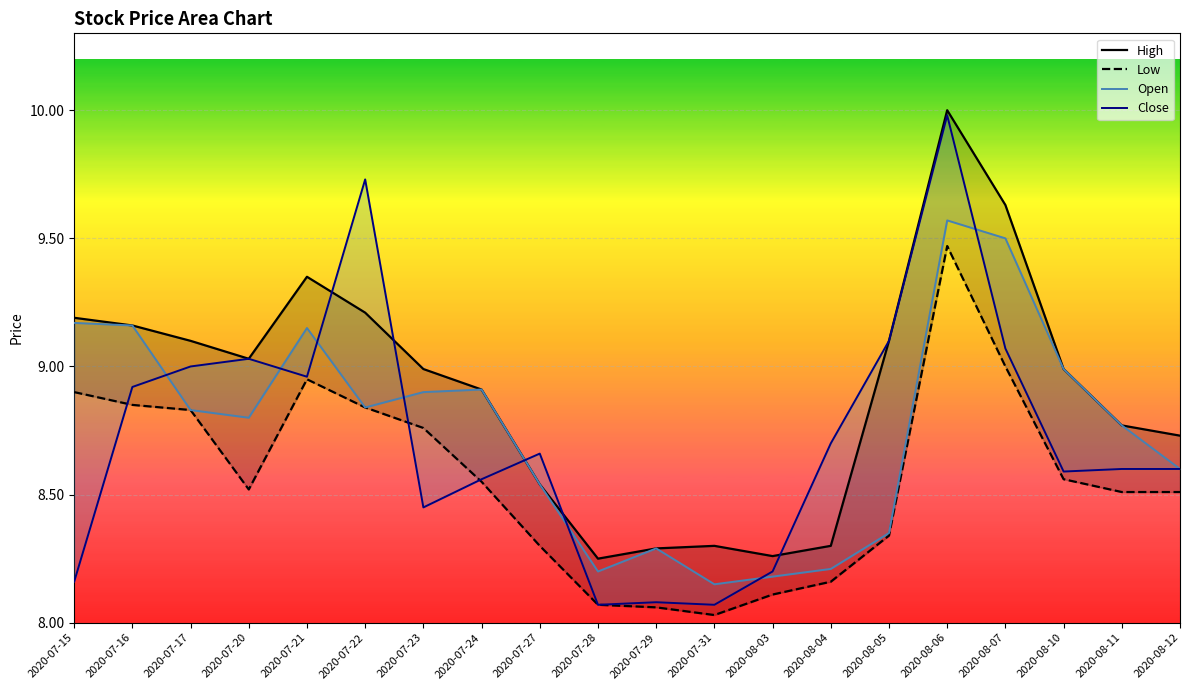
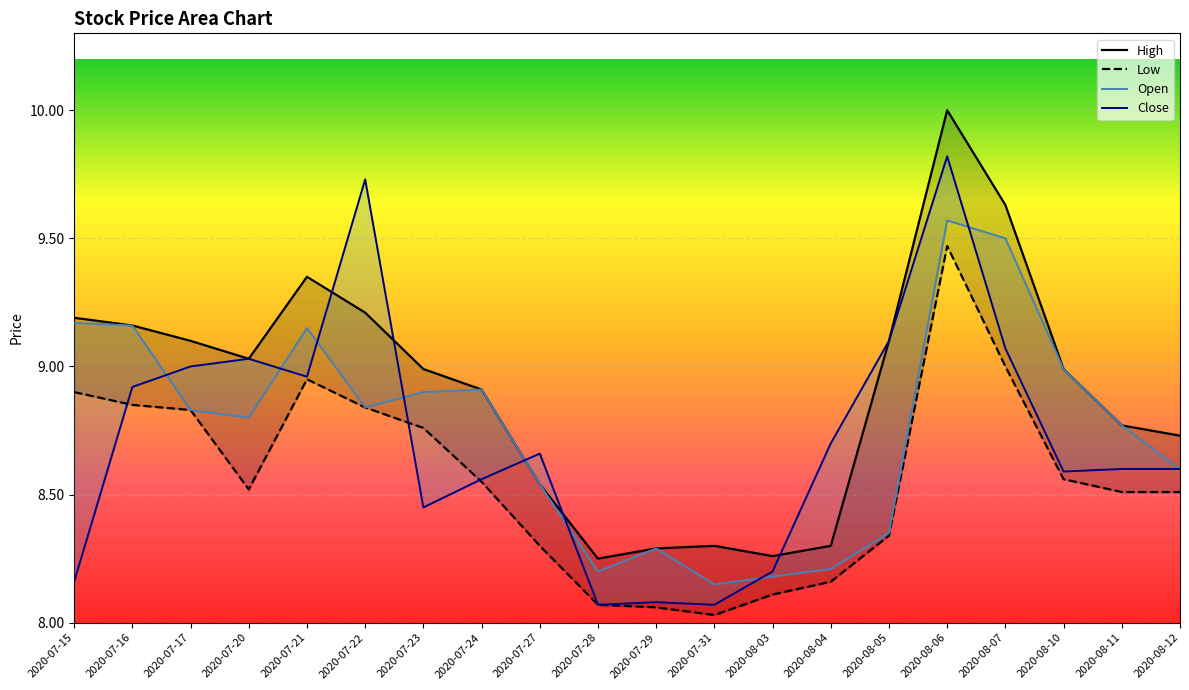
  {
    "Close": {
      "2020-07-15": 8.16,
      "2020-07-16": 8.92,
      "2020-07-21": 8.96,
      "2020-07-23": 8.45,
      "2020-07-24": 8.56,
      "2020-07-29": 8.08,
      "2020-07-31": 8.07,
-     "2020-08-06": 9.98,
+     "2020-08-06": 9.82,
      "2020-08-07": 9.07,
      "2020-08-10": 8.59,
      "2020-08-11": 8.60
    }
  }
